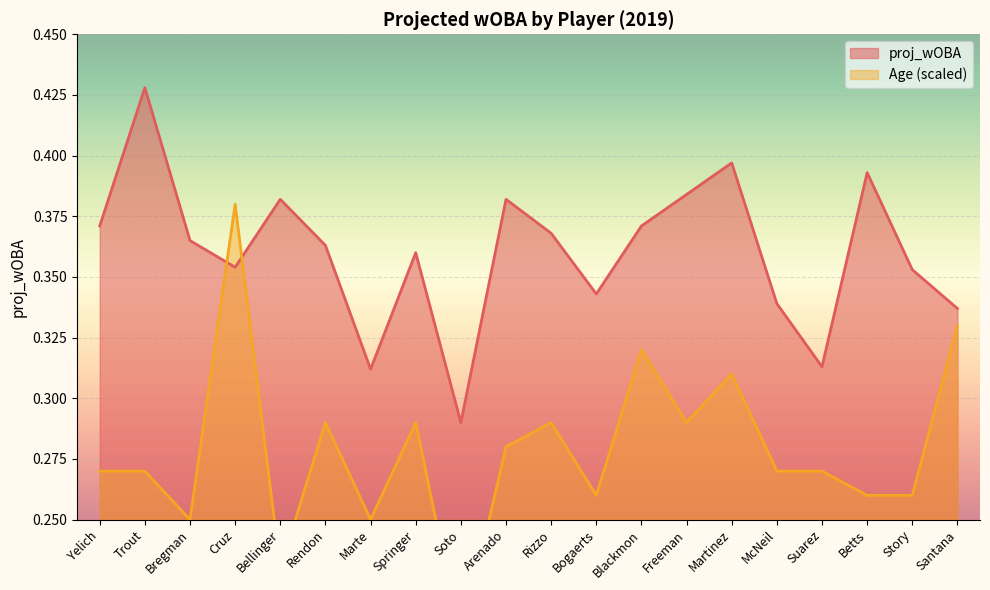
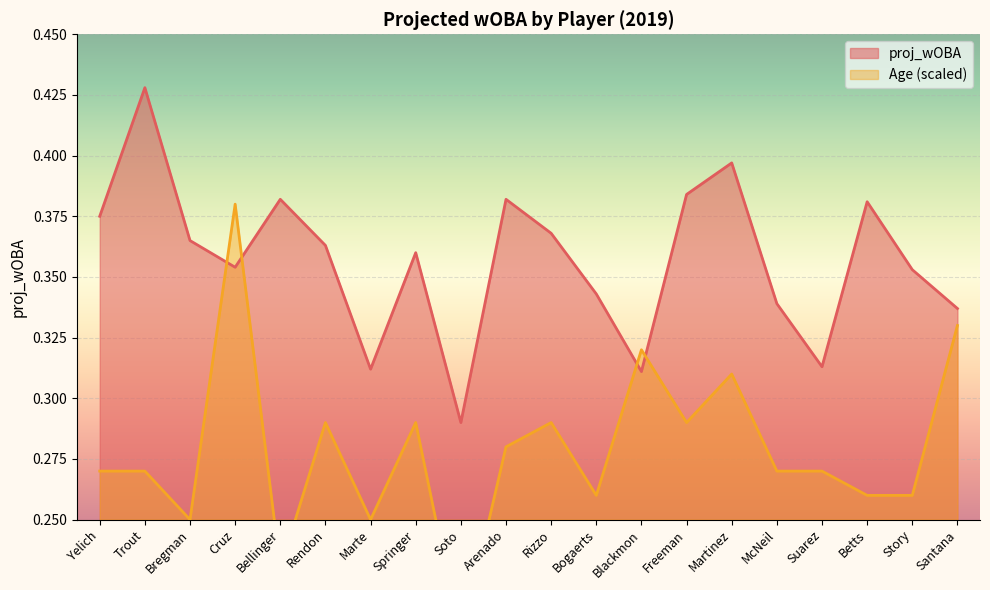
  {
    "proj_wOBA": {
-     "Yelich": 0.371,
+     "Yelich": 0.375,
      "Trout": 0.428,
      "Bregman": 0.365,
      "Cruz": 0.354,
      "Bellinger": 0.382,
      "Rendon": 0.363,
      "Marte": 0.312,
      "Springer": 0.360,
      "Soto": 0.290,
      "Arenado": 0.382,
      "Rizzo": 0.368,
      "Bogaerts": 0.343,
-     "Blackmon": 0.371,
+     "Blackmon": 0.311,
      "Freeman": 0.384,
      "Martinez": 0.397,
      "McNeil": 0.339,
      "Suarez": 0.313,
-     "Betts": 0.393,
+     "Betts": 0.381,
      "Story": 0.353,
      "Santana": 0.337
    }
  }
